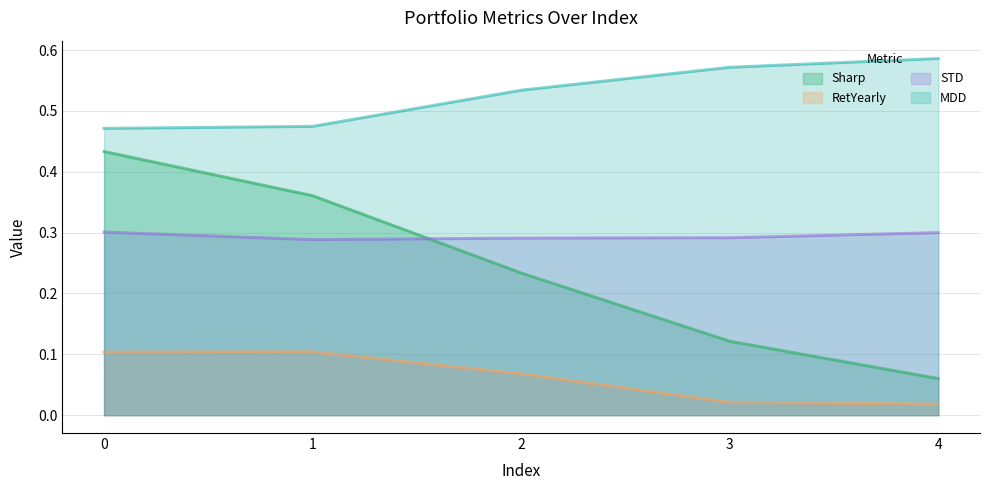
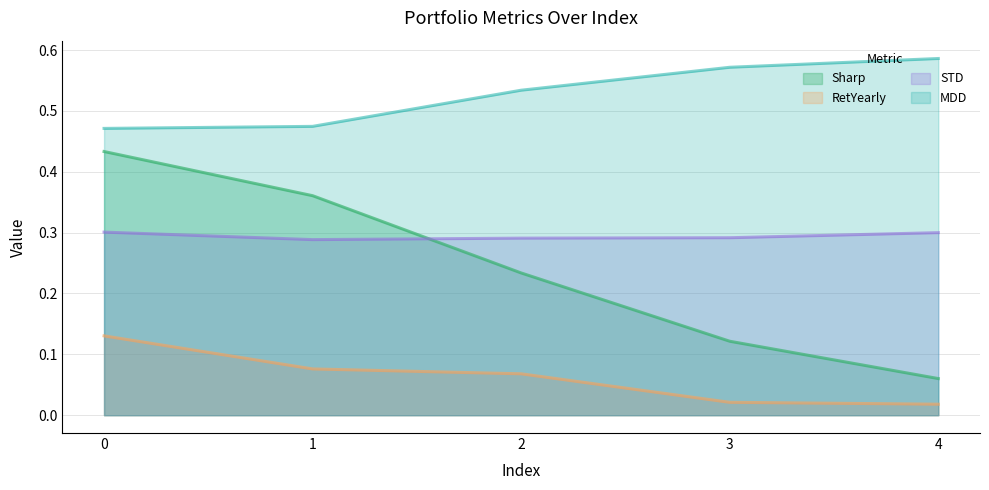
  {
    "RetYearly": {
-     "0": 0.10,
-     "1": 0.10,
+     "0": 0.13,
+     "1": 0.08,
      "2": 0.07,
      "3": 0.02,
      "4": 0.02
    }
  }
